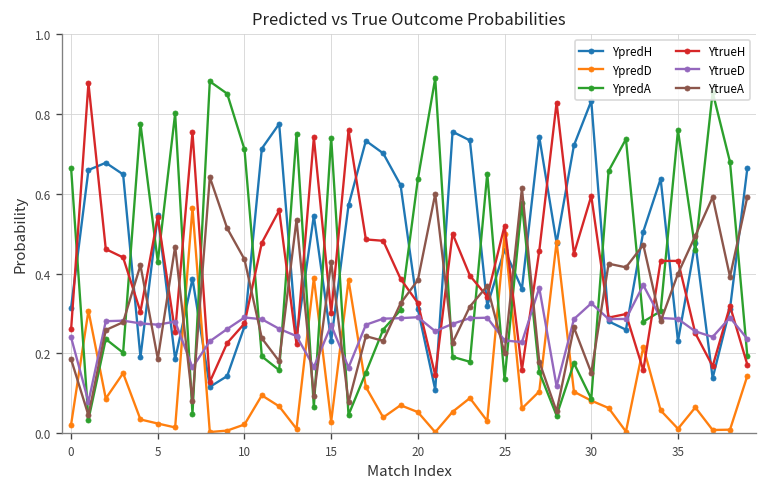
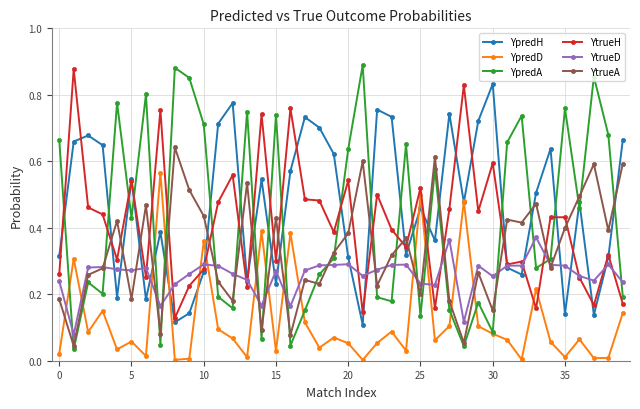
  {
    "YpredH": {
      "0": 0.31,
      "15": 0.23,
      "20": 0.31,
      "25": 0.46,
      "30": 0.83,
-     "35": 0.23
+     "35": 0.14
    },
    "YpredD": {
      "0": 0.02,
-     "5": 0.02,
-     "10": 0.02,
+     "5": 0.06,
+     "10": 0.36,
      "15": 0.03,
      "20": 0.05,
      "25": 0.50,
      "35": 0.01
    },
    "YpredA": {
      "0": 0.66,
      "5": 0.43,
      "10": 0.71,
      "15": 0.74,
      "20": 0.64,
      "25": 0.13,
      "35": 0.76
    },
    "YtrueH": {
      "0": 0.26,
      "15": 0.30,
-     "20": 0.33,
+     "20": 0.54,
      "25": 0.52,
      "30": 0.59,
      "35": 0.43
    },
    "YtrueD": {
      "0": 0.24,
      "5": 0.27,
      "10": 0.29,
      "15": 0.27,
      "20": 0.29,
      "25": 0.23,
-     "30": 0.33,
+     "30": 0.25,
      "35": 0.29
    },
    "YtrueA": {
      "0": 0.19,
      "5": 0.19,
      "10": 0.44,
      "15": 0.43,
      "20": 0.38,
      "25": 0.20,
      "30": 0.15,
      "35": 0.40
    }
  }
